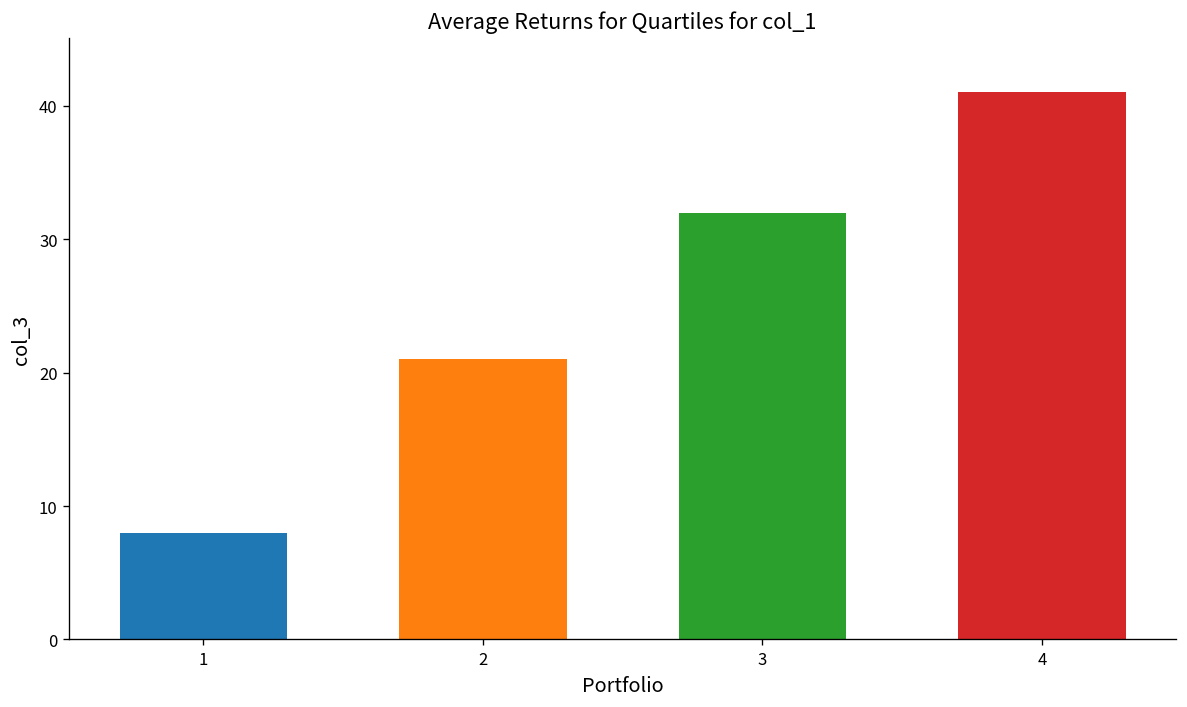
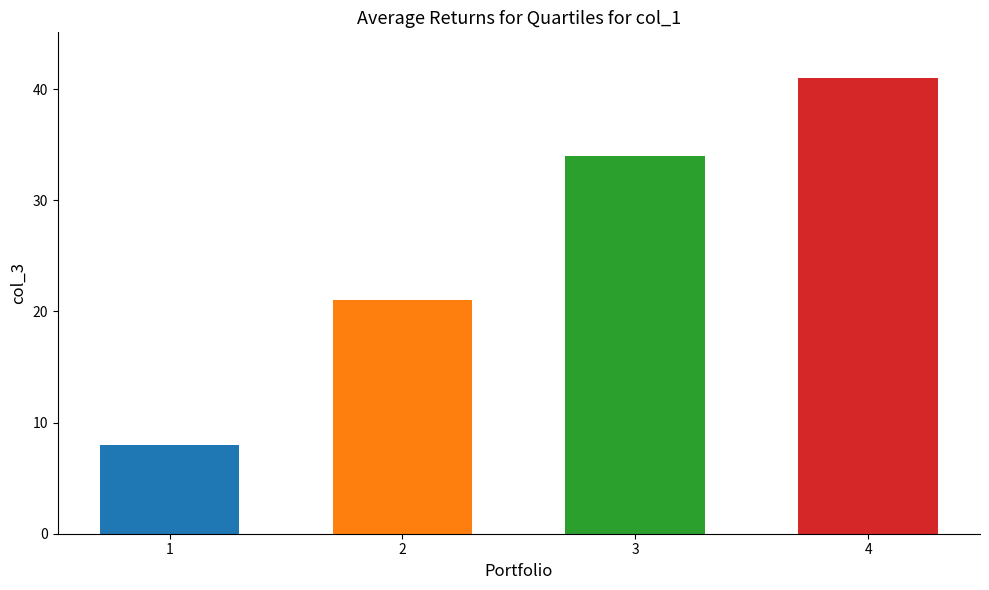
  {
    "1": 8,
    "2": 21,
-   "3": 32,
+   "3": 34,
    "4": 41
  }
